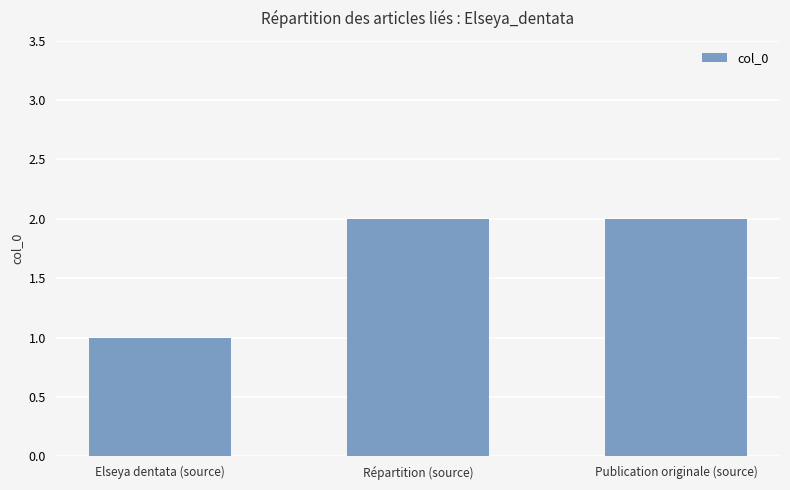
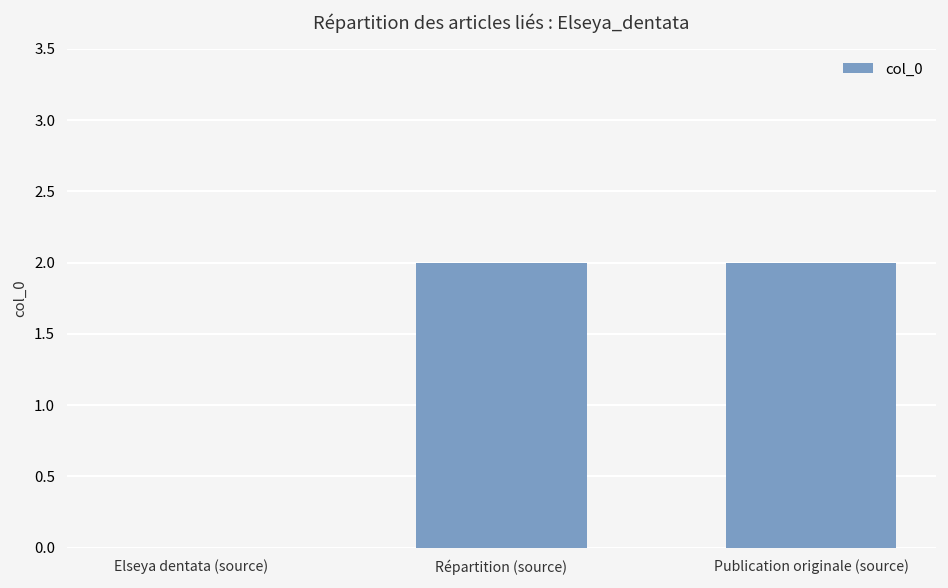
  {
-   "Elseya dentata (source)": 1,
+   "Elseya dentata (source)": 0,
    "Répartition (source)": 2,
    "Publication originale (source)": 2
  }
